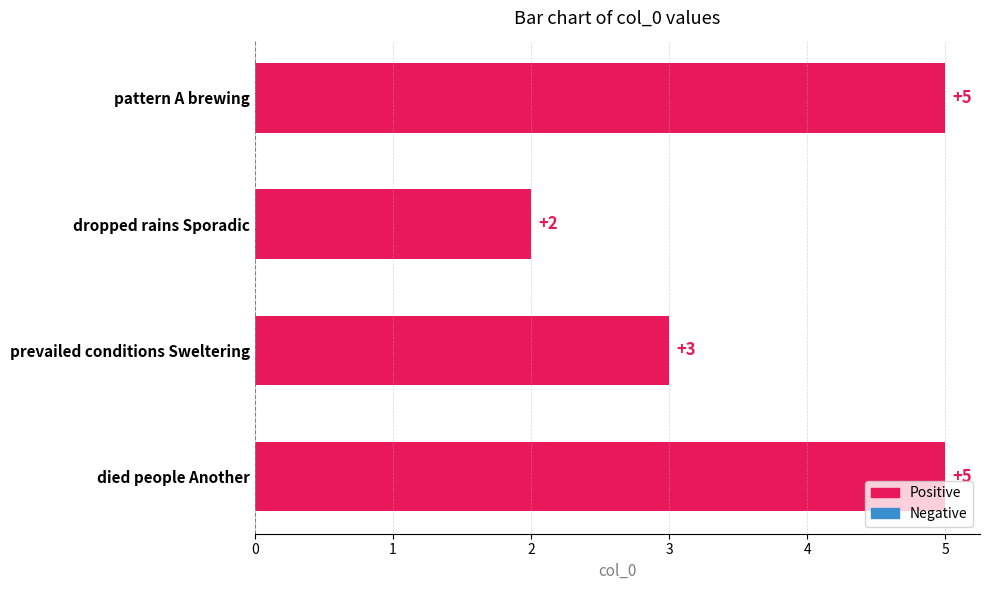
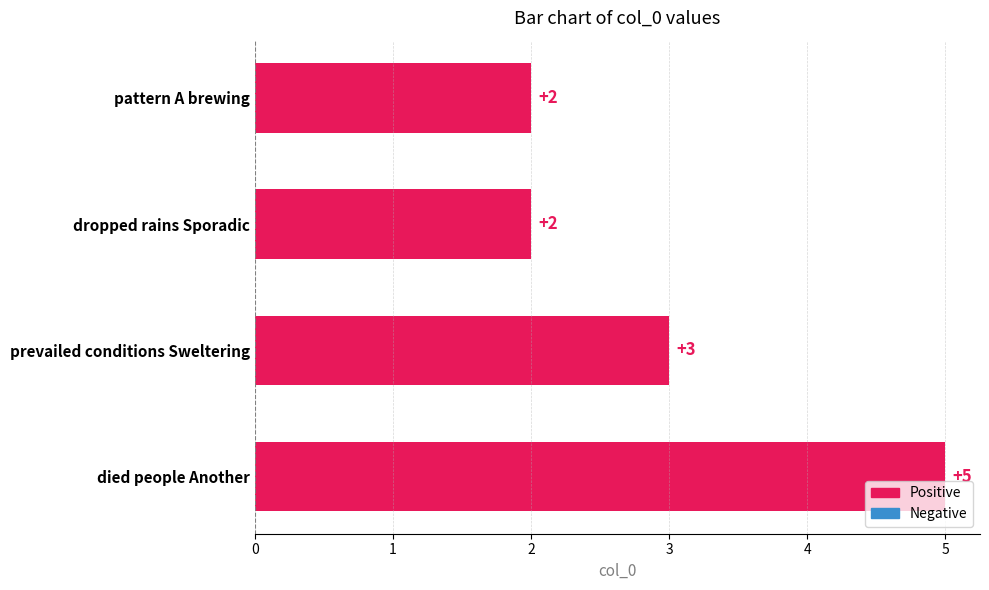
  {
-   "pattern A brewing": "+5",
+   "pattern A brewing": "+2",
    "dropped rains Sporadic": "+2",
    "prevailed conditions Sweltering": "+3"
  }
